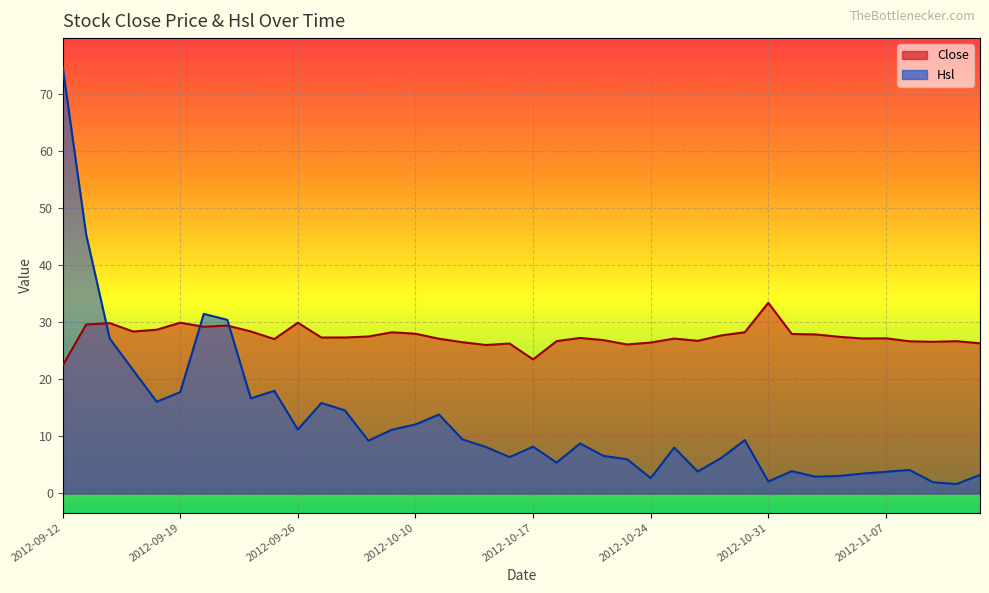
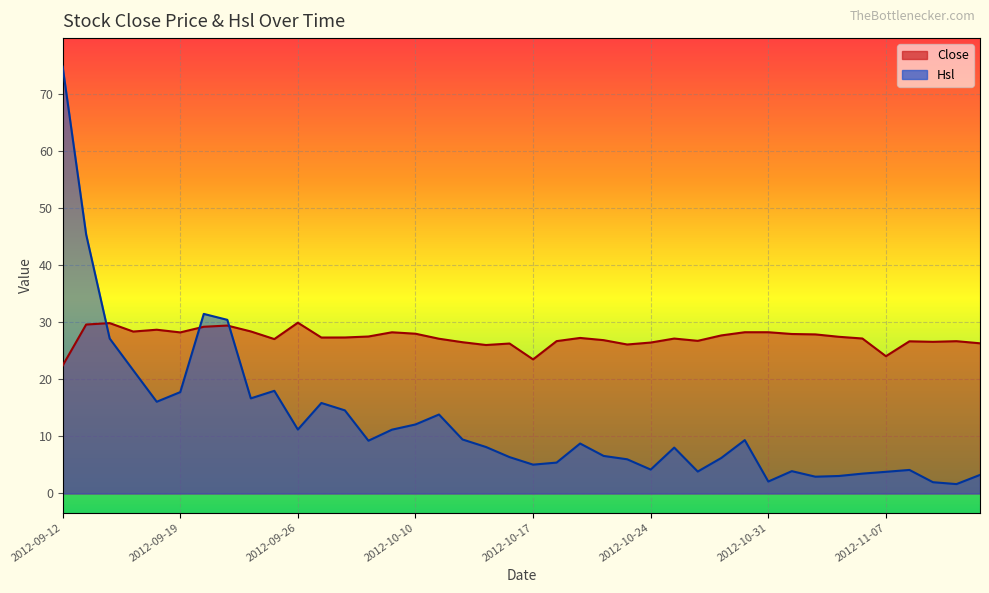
  {
    "Close": {
      "2012-09-12": 22,
-     "2012-09-19": 30,
+     "2012-09-19": 28,
      "2012-09-26": 30,
      "2012-10-10": 28,
      "2012-10-17": 24,
      "2012-10-24": 26,
-     "2012-10-31": 33,
-     "2012-11-07": 27
+     "2012-10-31": 28,
+     "2012-11-07": 24
    },
    "Hsl": {
      "2012-09-12": 75,
      "2012-09-19": 18,
      "2012-09-26": 11,
      "2012-10-10": 12,
-     "2012-10-17": 8,
-     "2012-10-24": 3,
+     "2012-10-17": 5,
+     "2012-10-24": 4,
      "2012-10-31": 2,
      "2012-11-07": 4
    }
  }
